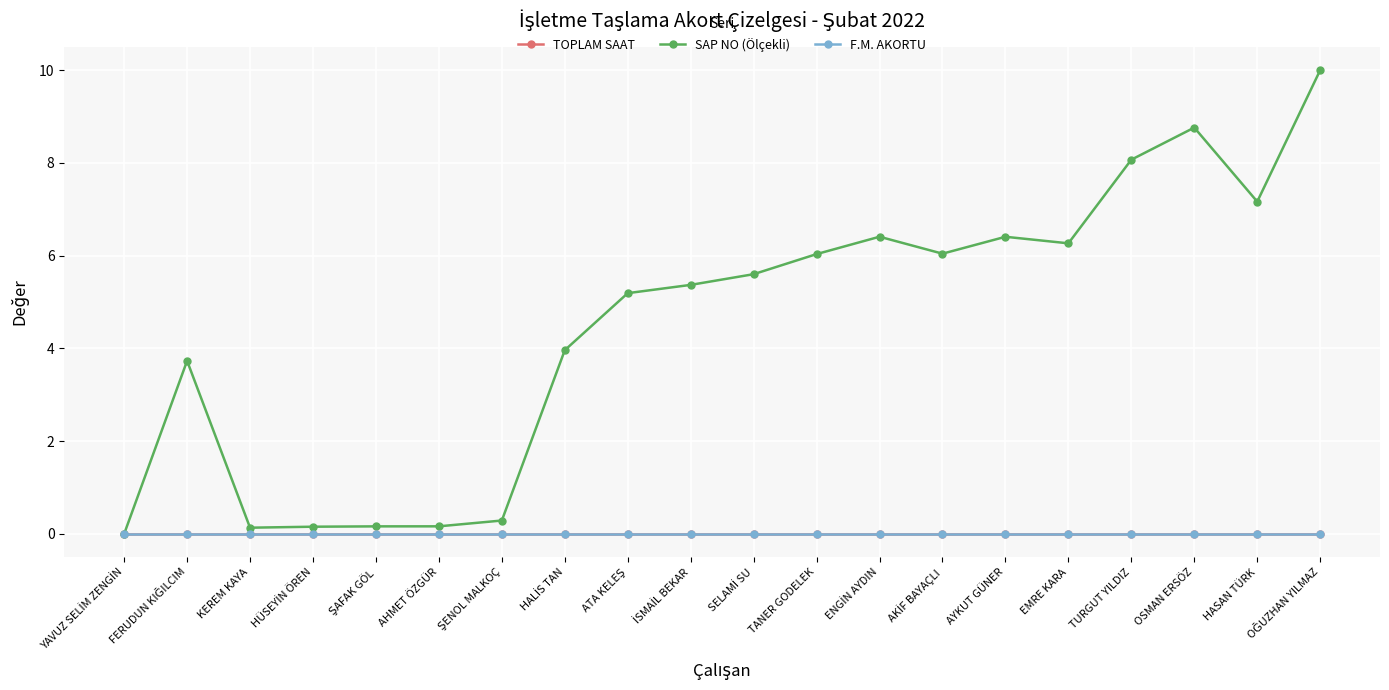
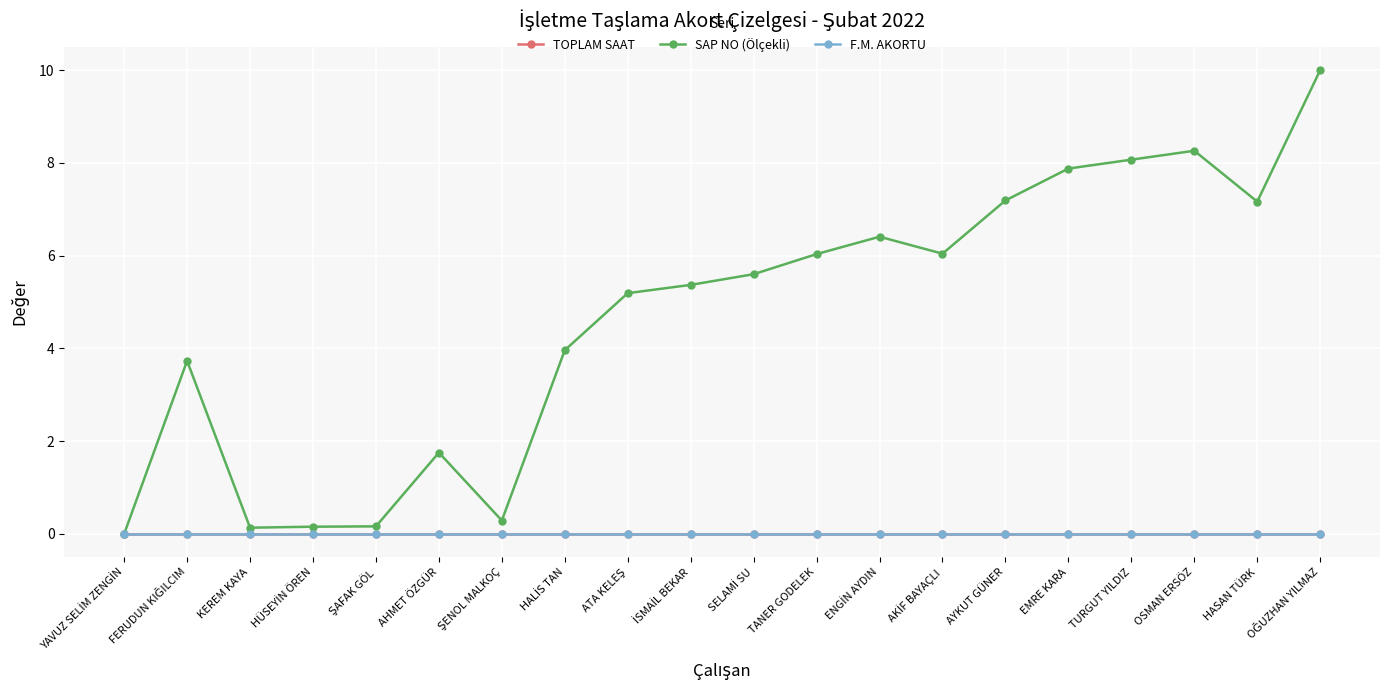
  {
    "F.M. AKORTU": {
      "FERUDUN KIĞILCIM": 0.0,
      "KEREM KAYA": 0.0,
      "HÜSEYİN ÖREN": 0.0,
      "ŞAFAK GÖL": 0.0,
      "AHMET ÖZGÜR": 0.0,
      "ŞENOL MALKOÇ": 0.0,
      "HALİS TAN": 0.0,
      "ATA KELEŞ": 0.0,
      "İSMAİL BEKAR": 0.0,
      "SELAMİ SU": 0.0,
      "TANER GODELEK": 0.0,
      "ENGİN AYDIN": 0.0,
      "AKİF BAYAÇLI": 0.0,
      "AYKUT GÜNER": 0.0,
      "EMRE KARA": 0.0,
      "TURGUT YILDIZ": 0.0,
      "OSMAN ERSÖZ": 0.0,
      "HASAN TÜRK": 0.0,
      "OĞUZHAN YILMAZ": 0.0
    },
    "SAP NO (Ölçekli)": {
      "FERUDUN KIĞILCIM": 3.7,
      "KEREM KAYA": 0.1,
      "HÜSEYİN ÖREN": 0.2,
      "ŞAFAK GÖL": 0.2,
-     "AHMET ÖZGÜR": 0.2,
+     "AHMET ÖZGÜR": 1.8,
      "ŞENOL MALKOÇ": 0.3,
      "HALİS TAN": 4.0,
      "ATA KELEŞ": 5.2,
      "İSMAİL BEKAR": 5.4,
      "SELAMİ SU": 5.6,
      "TANER GODELEK": 6.0,
      "ENGİN AYDIN": 6.4,
      "AKİF BAYAÇLI": 6.0,
-     "AYKUT GÜNER": 6.4,
-     "EMRE KARA": 6.3,
+     "AYKUT GÜNER": 7.2,
+     "EMRE KARA": 7.9,
      "TURGUT YILDIZ": 8.1,
-     "OSMAN ERSÖZ": 8.8,
+     "OSMAN ERSÖZ": 8.3,
      "HASAN TÜRK": 7.2,
      "OĞUZHAN YILMAZ": 10.0
    }
  }
